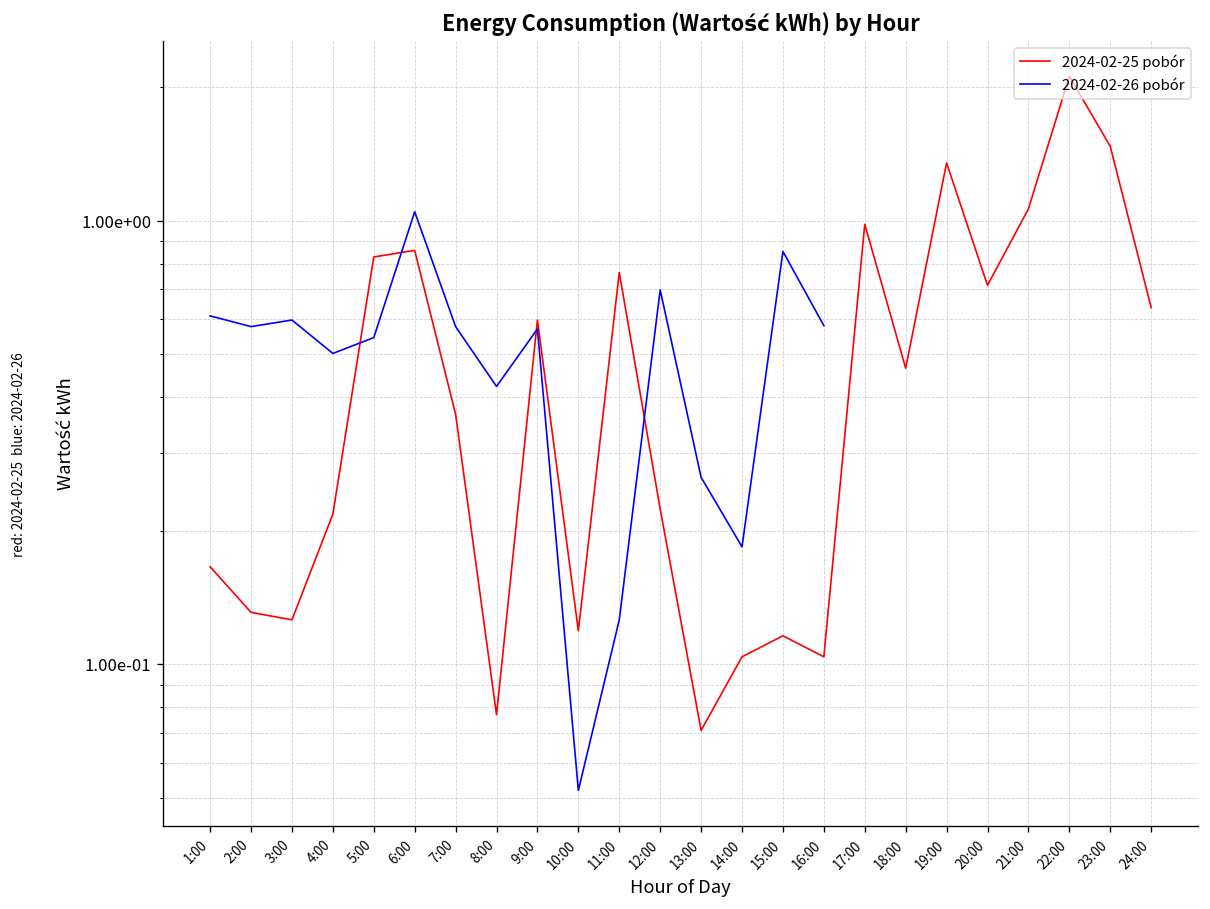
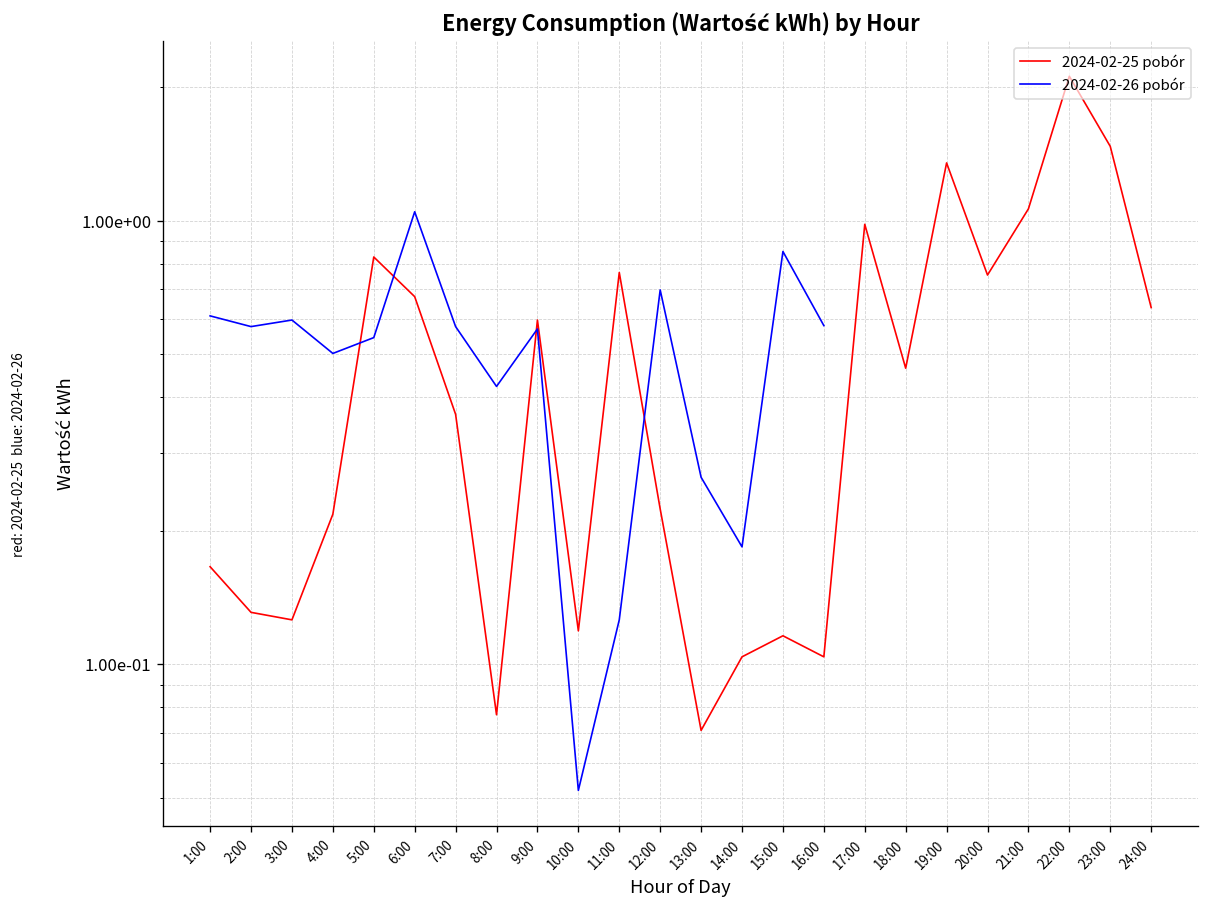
  {
    "2024-02-25 pobór": {
      "1:00": 0.17,
      "2:00": 0.13,
      "3:00": 0.126,
      "4:00": 0.22,
      "5:00": 0.83,
-     "6:00": 0.86,
+     "6:00": 0.67,
      "7:00": 0.37,
      "8:00": 0.077,
      "9:00": 0.60,
      "10:00": 0.12,
      "11:00": 0.76,
      "12:00": 0.22,
      "13:00": 0.07,
      "14:00": 0.104,
      "15:00": 0.116,
      "16:00": 0.104,
      "17:00": 0.98,
      "18:00": 0.47,
      "19:00": 1.35,
-     "20:00": 0.72,
+     "20:00": 0.75,
      "21:00": 1.06,
      "23:00": 1.47,
      "24:00": 0.64
    },
    "2024-02-26 pobór": {
      "1:00": 0.61,
      "2:00": 0.58,
      "3:00": 0.60,
      "4:00": 0.50,
      "5:00": 0.55,
      "6:00": 1.05,
      "7:00": 0.58,
      "8:00": 0.42,
      "9:00": 0.57,
      "10:00": 0.052,
      "11:00": 0.126,
      "12:00": 0.70,
      "13:00": 0.26,
      "14:00": 0.18,
      "15:00": 0.85,
      "16:00": 0.58
    }
  }
